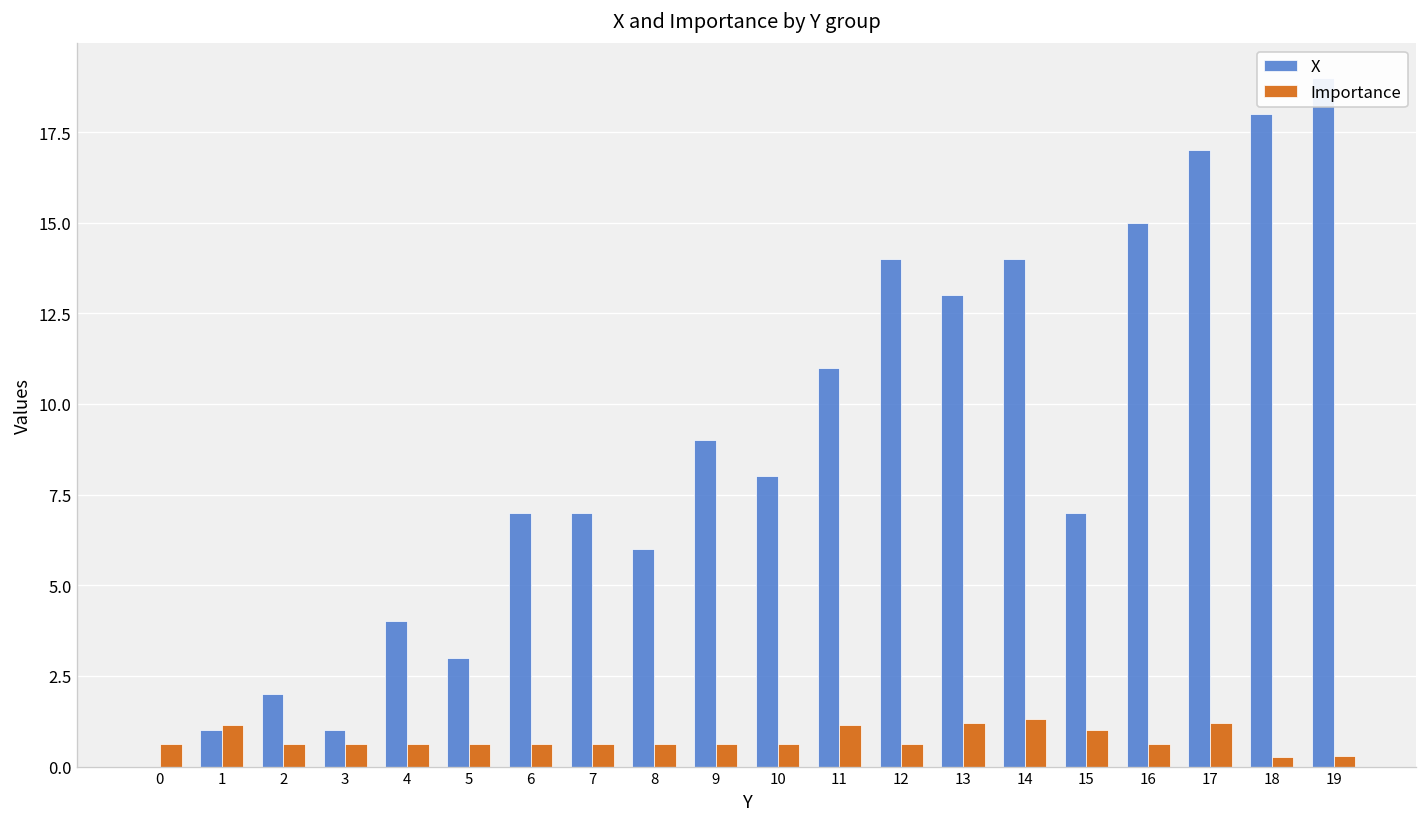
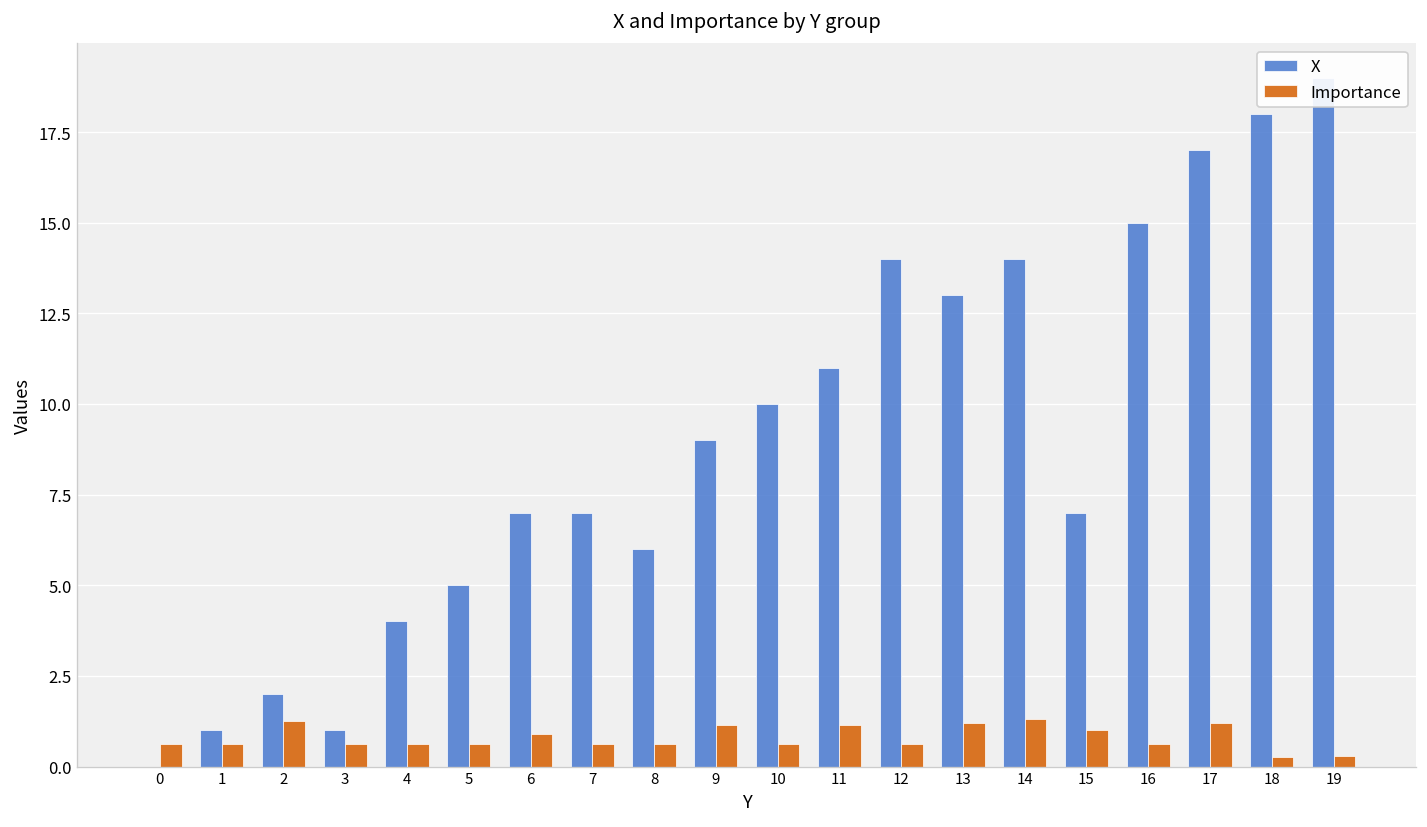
  {
    "X": {
      "0": 0,
      "1": 1,
      "2": 2,
      "3": 1,
      "4": 4,
-     "5": 3,
+     "5": 5,
      "6": 7,
      "7": 7,
      "8": 6,
      "9": 9,
-     "10": 8,
+     "10": 10,
      "11": 11,
      "12": 14,
      "13": 13,
      "14": 14,
      "15": 7,
      "16": 15,
      "17": 17,
      "18": 18
    },
    "Importance": {
      "0": 0.6,
-     "1": 1.1,
-     "2": 0.6,
+     "1": 0.6,
+     "2": 1.3,
      "3": 0.6,
      "4": 0.6,
      "5": 0.6,
-     "6": 0.6,
+     "6": 0.9,
      "7": 0.6,
      "8": 0.6,
-     "9": 0.6,
+     "9": 1.1,
      "10": 0.6,
      "11": 1.2,
      "12": 0.6,
      "13": 1.2,
      "14": 1.3,
      "15": 1.0,
      "16": 0.6,
      "17": 1.2,
      "18": 0.3,
      "19": 0.3
    }
  }
